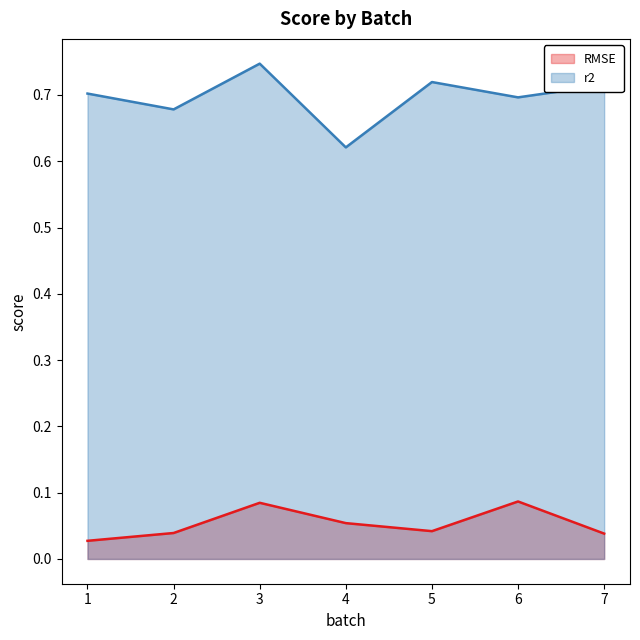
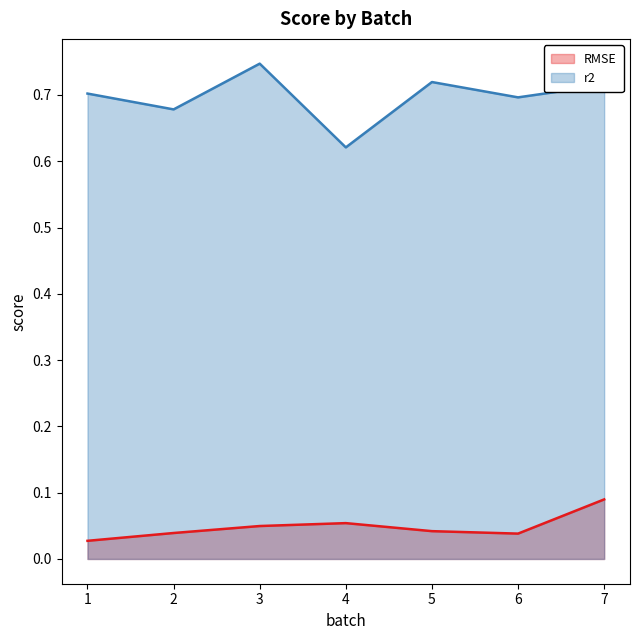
  {
    "RMSE": {
      "1": 0.03,
      "2": 0.04,
-     "3": 0.08,
+     "3": 0.05,
      "4": 0.05,
      "5": 0.04,
-     "6": 0.09,
-     "7": 0.04
+     "6": 0.04,
+     "7": 0.09
    },
    "r2": {
      "1": 0.70,
      "2": 0.68,
      "3": 0.75,
      "4": 0.62,
      "5": 0.72,
      "6": 0.70
    }
  }
